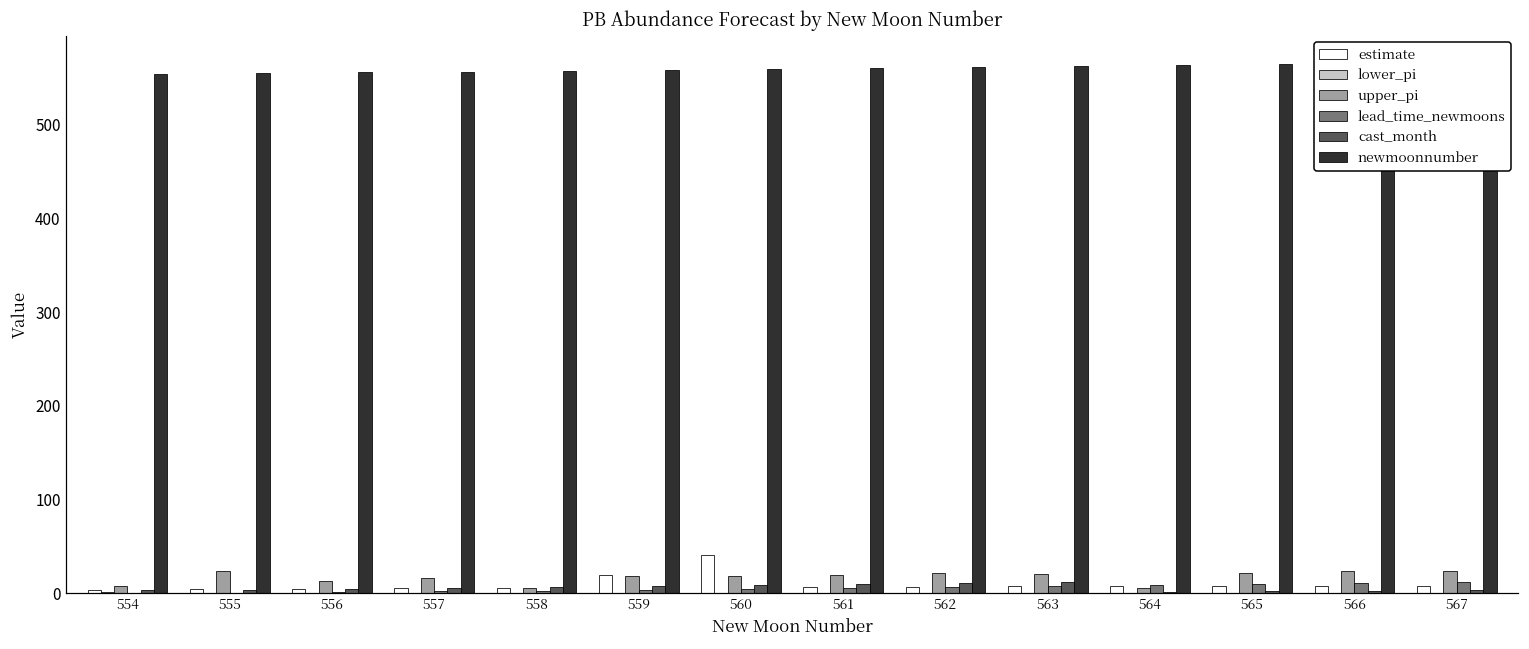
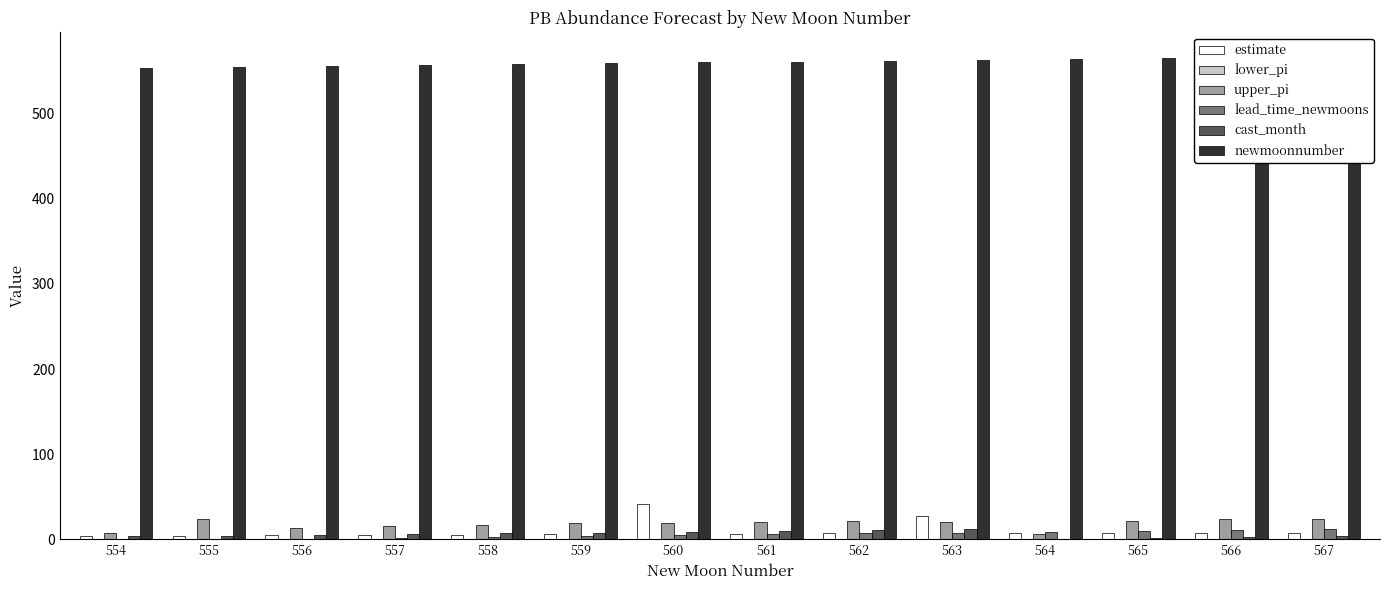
  {
    "estimate": {
      "554": 0,
      "555": 0,
      "556": 0,
      "557": 10,
      "558": 10,
-     "559": 20,
+     "559": 10,
      "560": 40,
      "561": 10,
      "562": 10,
-     "563": 10,
+     "563": 30,
      "564": 10,
      "565": 10,
      "566": 10,
      "567": 10
    },
    "lower_pi": {
      "555": 0,
      "556": 0,
      "557": 0,
      "558": 0,
      "559": 0,
      "560": 0,
      "561": 0,
      "562": 0,
      "563": 0,
      "564": 0,
      "565": 0,
      "566": 0,
      "567": 0
    },
    "upper_pi": {
      "554": 10,
      "555": 20,
      "556": 10,
      "557": 20,
-     "558": 10,
+     "558": 20,
      "559": 20,
      "560": 20,
      "561": 20,
      "562": 20,
      "563": 20,
      "564": 10,
      "565": 20,
      "566": 20,
      "567": 20
    },
    "newmoonnumber": {
      "554": 550,
      "555": 560,
      "556": 560,
      "557": 560,
      "558": 560,
      "559": 560,
      "560": 560,
      "561": 560,
      "562": 560,
      "563": 560,
      "564": 560,
      "565": 570
    }
  }
